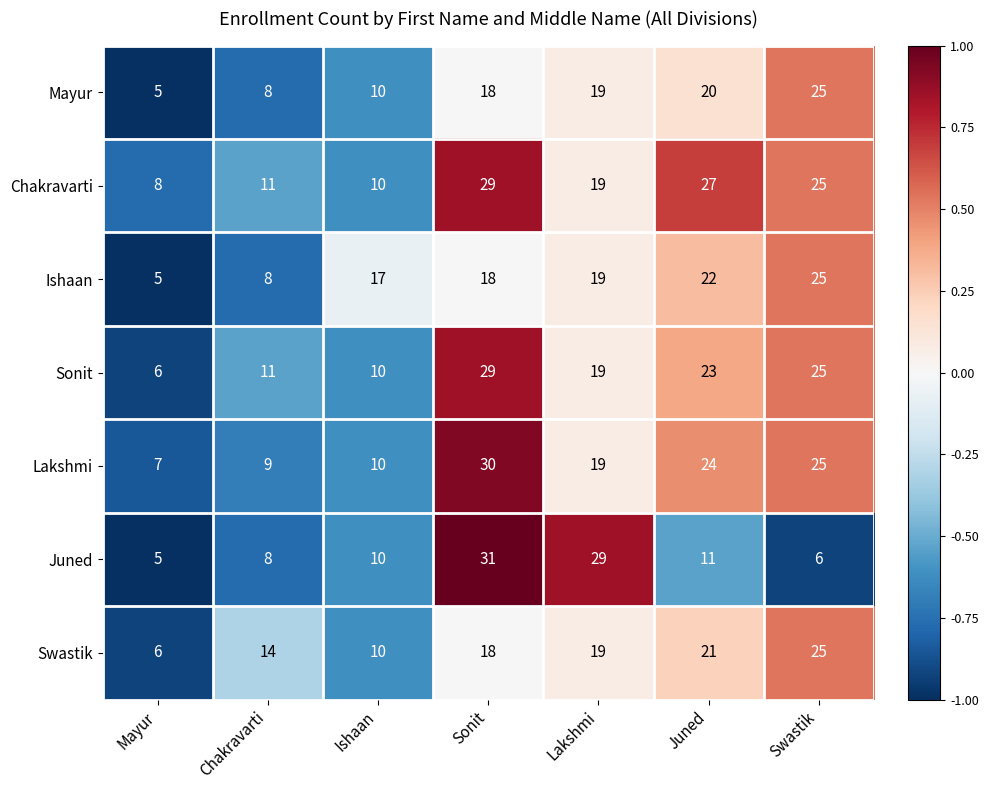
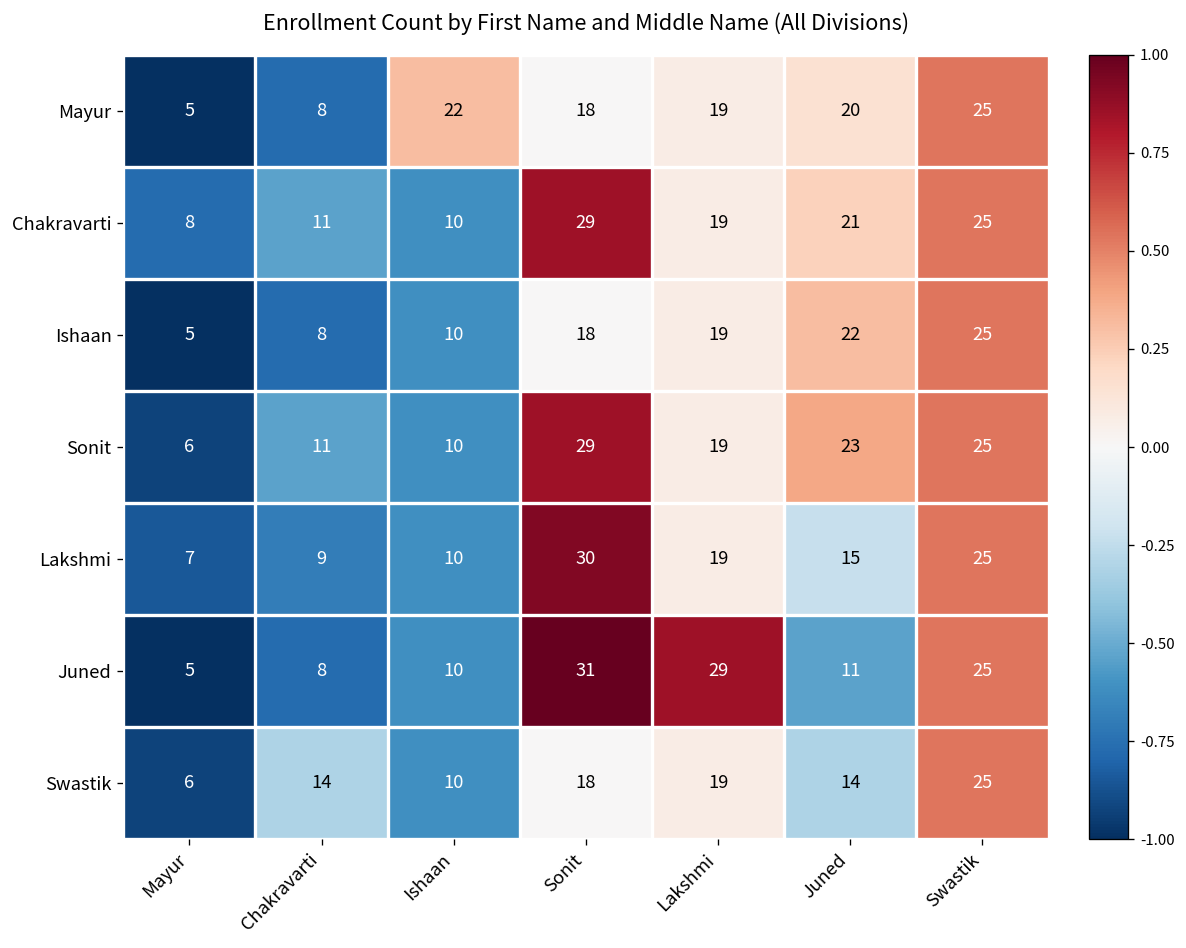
  {
    "Mayur": {
      "Mayur": 5,
      "Chakravarti": 8,
-     "Ishaan": 10,
+     "Ishaan": 22,
      "Sonit": 18,
      "Lakshmi": 19,
      "Juned": 20,
      "Swastik": 25
    },
    "Chakravarti": {
      "Mayur": 8,
      "Chakravarti": 11,
      "Ishaan": 10,
      "Sonit": 29,
      "Lakshmi": 19,
-     "Juned": 27,
+     "Juned": 21,
      "Swastik": 25
    },
    "Ishaan": {
      "Mayur": 5,
      "Chakravarti": 8,
-     "Ishaan": 17,
+     "Ishaan": 10,
      "Sonit": 18,
      "Lakshmi": 19,
      "Juned": 22,
      "Swastik": 25
    },
    "Sonit": {
      "Mayur": 6,
      "Chakravarti": 11,
      "Ishaan": 10,
      "Sonit": 29,
      "Lakshmi": 19,
      "Juned": 23,
      "Swastik": 25
    },
    "Lakshmi": {
      "Mayur": 7,
      "Chakravarti": 9,
      "Ishaan": 10,
      "Sonit": 30,
      "Lakshmi": 19,
-     "Juned": 24,
+     "Juned": 15,
      "Swastik": 25
    },
    "Juned": {
      "Mayur": 5,
      "Chakravarti": 8,
      "Ishaan": 10,
      "Sonit": 31,
      "Lakshmi": 29,
      "Juned": 11,
-     "Swastik": 6
+     "Swastik": 25
    },
    "Swastik": {
      "Mayur": 6,
      "Chakravarti": 14,
      "Ishaan": 10,
      "Sonit": 18,
      "Lakshmi": 19,
-     "Juned": 21,
+     "Juned": 14,
      "Swastik": 25
    }
  }
